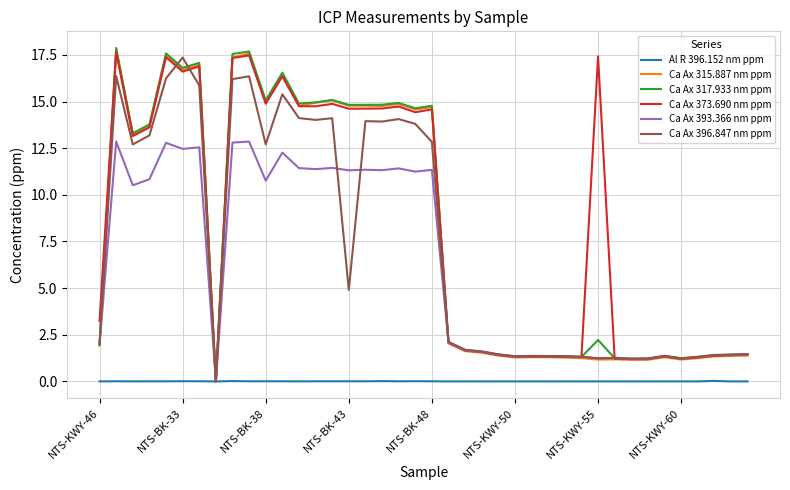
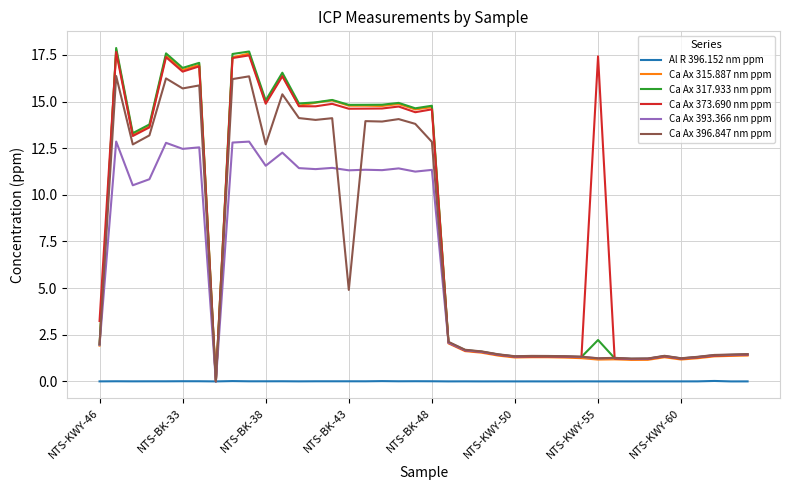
  {
    "Al R 396.152 nm ppm": {
      "NTS-KWY-46": 0.0,
      "NTS-BK-33": 0.0,
      "NTS-BK-38": 0.0,
      "NTS-BK-43": 0.0,
      "NTS-BK-48": 0.0,
      "NTS-KWY-50": 0.0,
      "NTS-KWY-55": 0.0,
      "NTS-KWY-60": 0.0
    },
    "Ca Ax 317.933 nm ppm": {
      "NTS-KWY-55": 2.2
    },
    "Ca Ax 373.690 nm ppm": {
      "NTS-KWY-46": 3.2,
      "NTS-BK-43": 14.6,
      "NTS-KWY-55": 17.4
    },
    "Ca Ax 393.366 nm ppm": {
      "NTS-BK-33": 12.5,
-     "NTS-BK-38": 10.8,
+     "NTS-BK-38": 11.6,
      "NTS-BK-43": 11.3,
      "NTS-BK-48": 11.3
    },
    "Ca Ax 396.847 nm ppm": {
-     "NTS-BK-33": 17.4,
+     "NTS-BK-33": 15.7,
      "NTS-BK-38": 12.7,
      "NTS-BK-43": 4.9,
      "NTS-BK-48": 12.8
    }
  }
